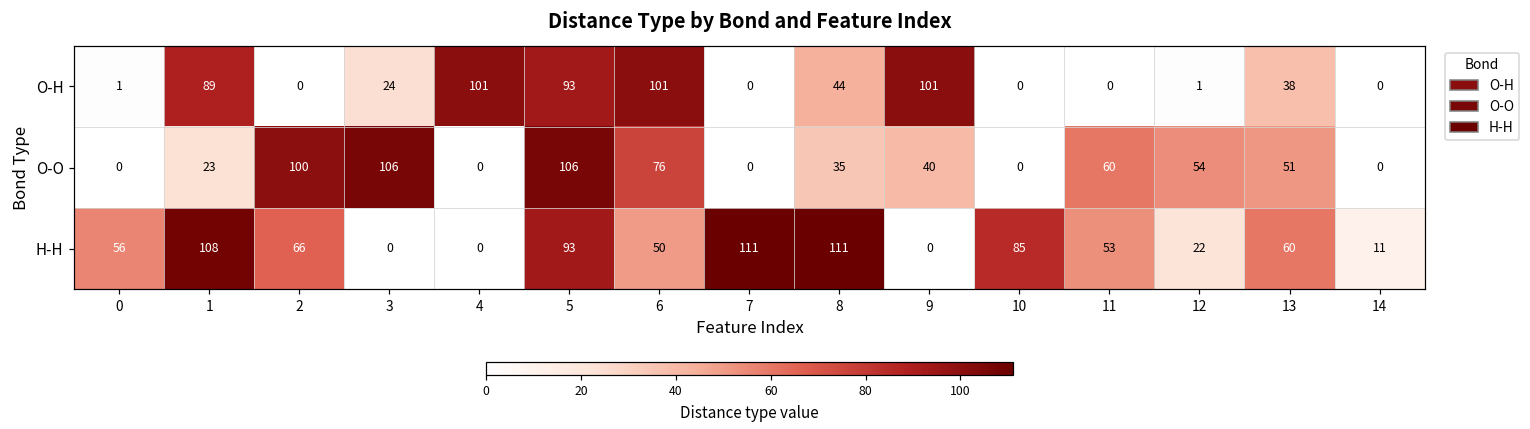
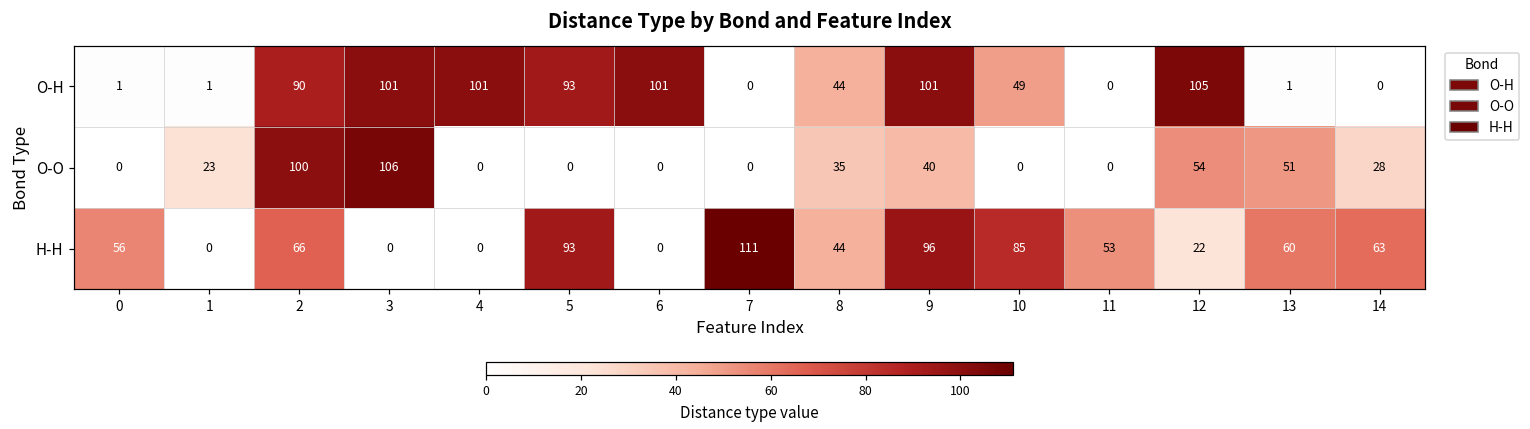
  {
    "O-H": {
      "0": 1,
-     "1": 89,
-     "2": 0,
-     "3": 24,
+     "1": 1,
+     "2": 90,
+     "3": 101,
      "4": 101,
      "5": 93,
      "6": 101,
      "7": 0,
      "8": 44,
      "9": 101,
-     "10": 0,
+     "10": 49,
      "11": 0,
-     "12": 1,
-     "13": 38,
+     "12": 105,
+     "13": 1,
      "14": 0
    },
    "O-O": {
      "0": 0,
      "1": 23,
      "2": 100,
      "3": 106,
      "4": 0,
-     "5": 106,
-     "6": 76,
+     "5": 0,
+     "6": 0,
      "7": 0,
      "8": 35,
      "9": 40,
      "10": 0,
-     "11": 60,
+     "11": 0,
      "12": 54,
      "13": 51,
-     "14": 0
+     "14": 28
    },
    "H-H": {
      "0": 56,
-     "1": 108,
+     "1": 0,
      "2": 66,
      "3": 0,
      "4": 0,
      "5": 93,
-     "6": 50,
+     "6": 0,
      "7": 111,
-     "8": 111,
-     "9": 0,
+     "8": 44,
+     "9": 96,
      "10": 85,
      "11": 53,
      "12": 22,
      "13": 60,
-     "14": 11
+     "14": 63
    }
  }
